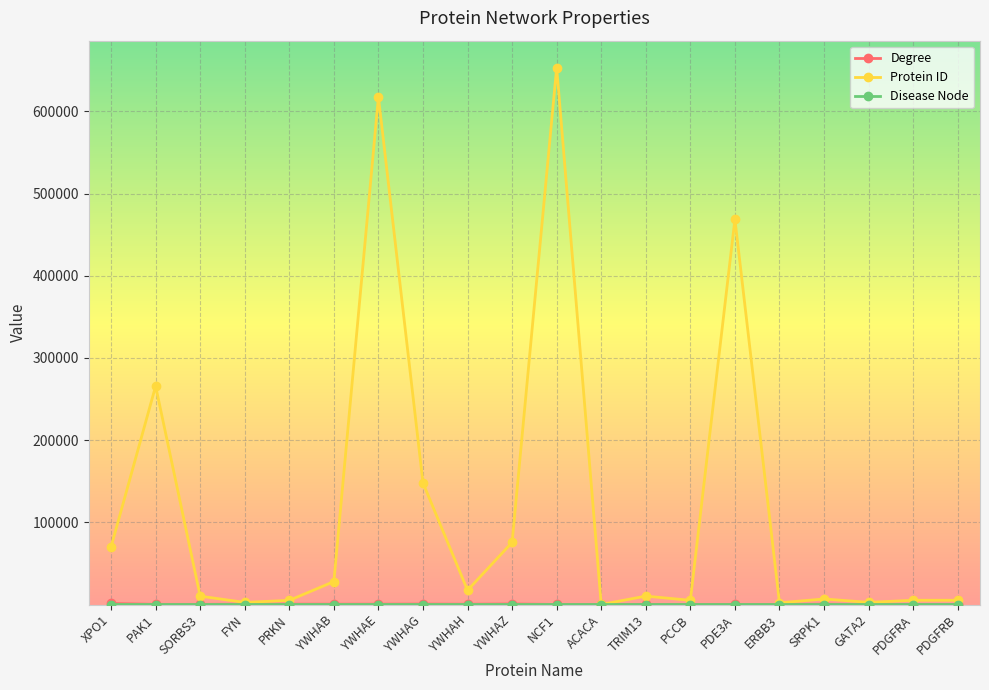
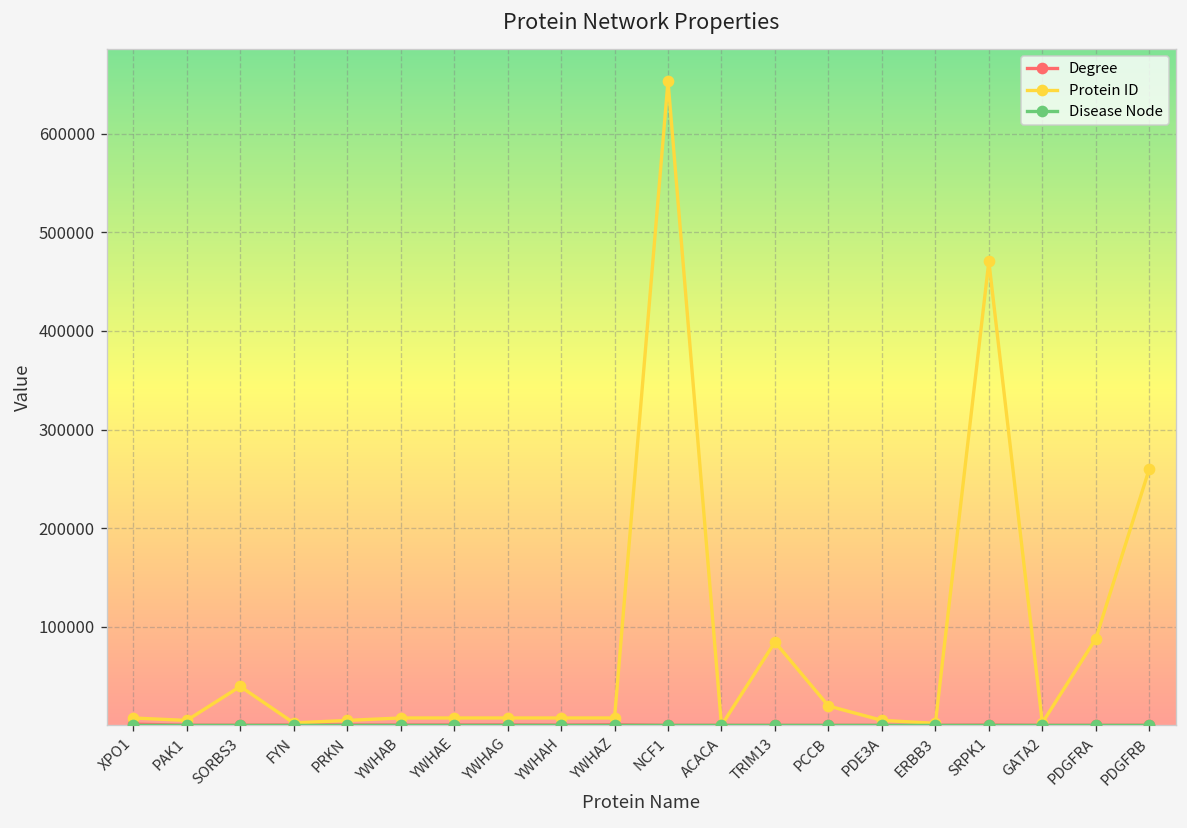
  {
    "Disease Node": {
      "XPO1": 0,
      "PAK1": 0,
      "SORBS3": 0,
      "PRKN": 0,
      "YWHAB": 0,
      "YWHAE": 0,
      "YWHAG": 0,
      "YWHAH": 0,
      "YWHAZ": 0,
      "NCF1": 0,
      "TRIM13": 0,
      "PCCB": 0,
      "PDE3A": 0,
      "SRPK1": 0,
      "PDGFRA": 0,
      "PDGFRB": 0
    },
    "Protein ID": {
-     "XPO1": 70000,
-     "PAK1": 270000,
-     "SORBS3": 10000,
+     "XPO1": 10000,
+     "PAK1": 10000,
+     "SORBS3": 40000,
      "PRKN": 10000,
-     "YWHAB": 30000,
-     "YWHAE": 620000,
-     "YWHAG": 150000,
-     "YWHAH": 20000,
-     "YWHAZ": 80000,
+     "YWHAB": 10000,
+     "YWHAE": 10000,
+     "YWHAG": 10000,
+     "YWHAH": 10000,
+     "YWHAZ": 10000,
      "NCF1": 650000,
-     "TRIM13": 10000,
-     "PCCB": 10000,
-     "PDE3A": 470000,
-     "SRPK1": 10000,
-     "PDGFRA": 10000,
-     "PDGFRB": 10000
+     "TRIM13": 80000,
+     "PCCB": 20000,
+     "PDE3A": 10000,
+     "SRPK1": 470000,
+     "PDGFRA": 90000,
+     "PDGFRB": 260000
    }
  }
